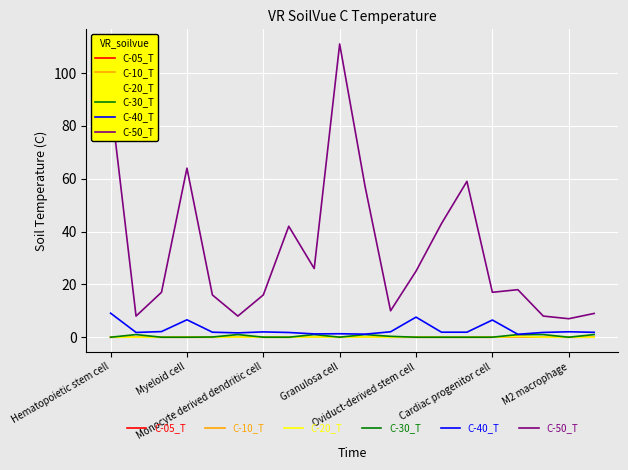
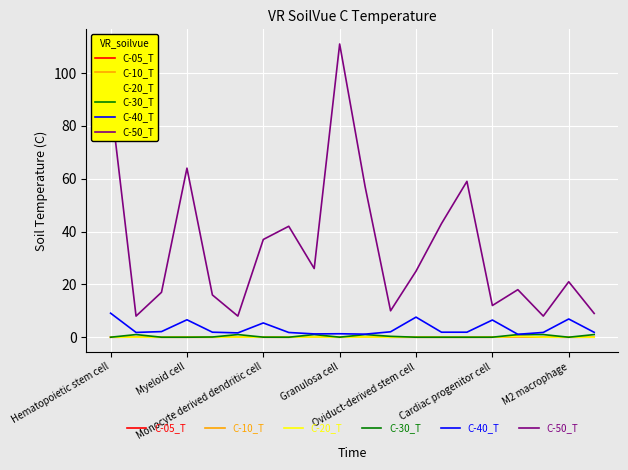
  {
    "C-40_T": {
      "Hematopoietic stem cell": 9,
      "Myeloid cell": 7,
-     "Monocyte derived dendritic cell": 2,
+     "Monocyte derived dendritic cell": 5,
      "Granulosa cell": 1,
      "Oviduct-derived stem cell": 8,
      "Cardiac progenitor cell": 7,
-     "M2 macrophage": 2
+     "M2 macrophage": 7
    },
    "C-50_T": {
      "Hematopoietic stem cell": 90,
      "Myeloid cell": 64,
-     "Monocyte derived dendritic cell": 16,
+     "Monocyte derived dendritic cell": 37,
      "Granulosa cell": 111,
      "Oviduct-derived stem cell": 25,
-     "Cardiac progenitor cell": 17,
-     "M2 macrophage": 7
+     "Cardiac progenitor cell": 12,
+     "M2 macrophage": 21
    }
  }
